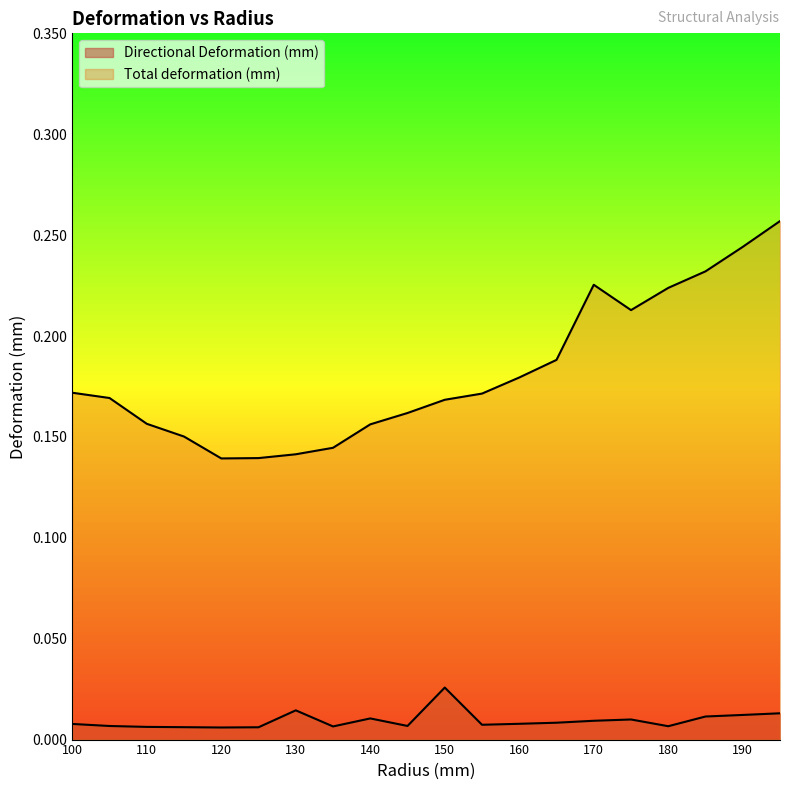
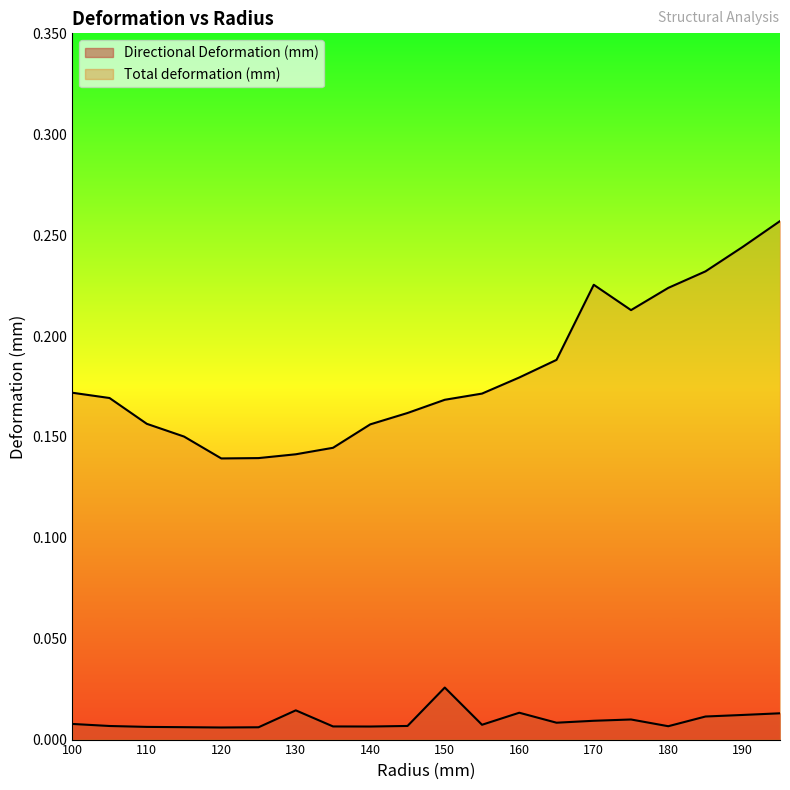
  {
    "Directional Deformation (mm)": {
      "100": 0.008,
      "110": 0.006,
      "120": 0.006,
      "130": 0.014,
-     "140": 0.010,
+     "140": 0.006,
      "150": 0.026,
-     "160": 0.008,
+     "160": 0.013,
      "170": 0.009,
      "180": 0.007,
      "190": 0.012
    },
    "Total deformation (mm)": {
      "100": 0.172,
      "110": 0.156,
      "120": 0.139,
      "130": 0.141,
      "140": 0.156,
      "150": 0.168,
      "160": 0.179,
      "170": 0.225,
      "180": 0.224,
      "190": 0.244
    }
  }
